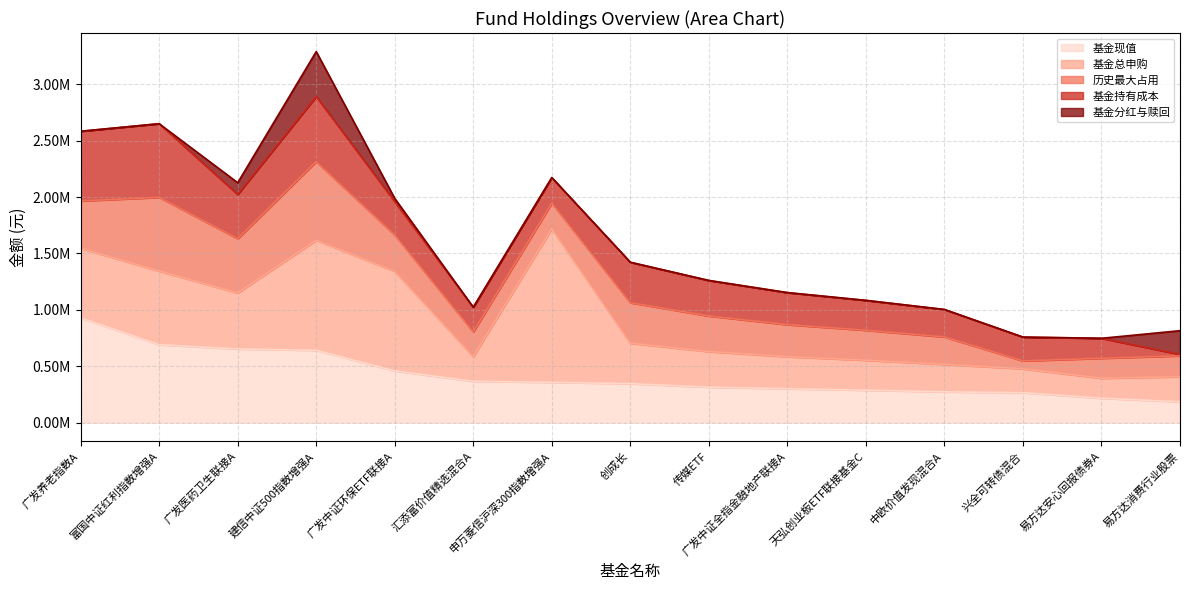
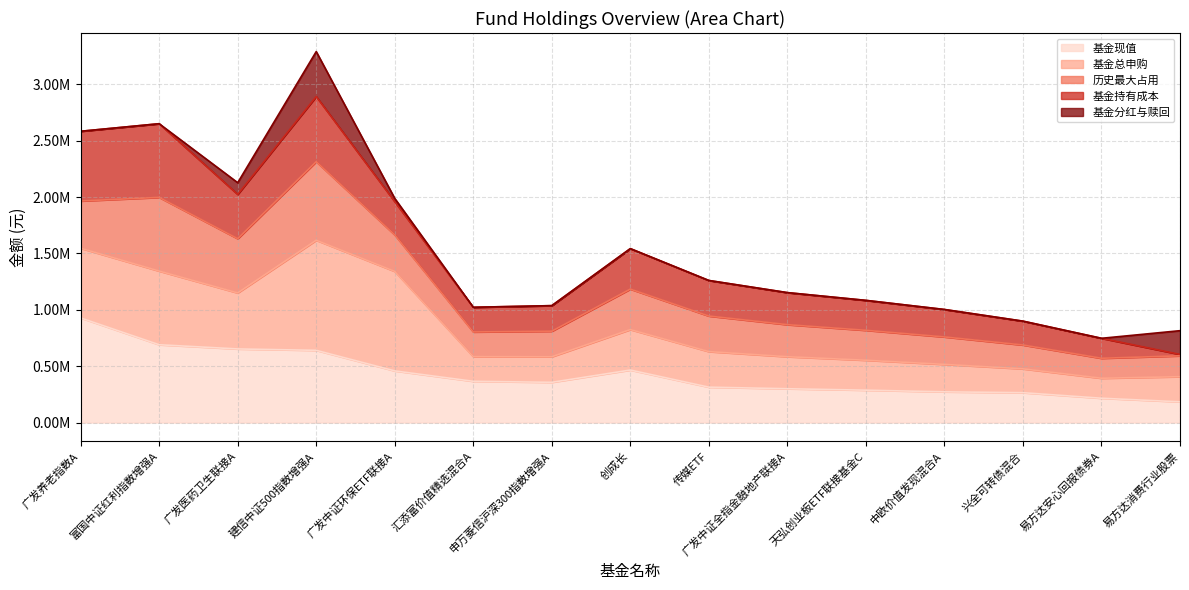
  {
    "基金现值": {
      "广发养老指数A": 930000,
      "富国中证红利指数增强A": 690000,
      "广发医药卫生联接A": 650000,
      "建信中证500指数增强A": 640000,
      "广发中证环保ETF联接A": 460000,
      "汇添富价值精选混合A": 370000,
      "申万菱信沪深300指数增强A": 360000,
-     "创成长": 340000,
+     "创成长": 470000,
      "传媒ETF": 310000,
      "广发中证全指金融地产联接A": 300000,
      "天弘创业板ETF联接基金C": 290000,
      "中欧价值发现混合A": 270000,
      "兴全可转债混合": 260000,
      "易方达安心回报债券A": 220000,
      "易方达消费行业股票": 180000
    },
    "基金总申购": {
      "广发养老指数A": 620000,
      "富国中证红利指数增强A": 650000,
      "广发医药卫生联接A": 500000,
      "建信中证500指数增强A": 980000,
      "广发中证环保ETF联接A": 880000,
      "汇添富价值精选混合A": 220000,
-     "申万菱信沪深300指数增强A": 1360000,
+     "申万菱信沪深300指数增强A": 230000,
      "创成长": 360000,
      "传媒ETF": 320000,
      "广发中证全指金融地产联接A": 280000,
      "天弘创业板ETF联接基金C": 270000,
      "中欧价值发现混合A": 240000,
      "兴全可转债混合": 210000,
      "易方达安心回报债券A": 180000,
      "易方达消费行业股票": 220000
    },
    "历史最大占用": {
      "广发养老指数A": 420000,
      "富国中证红利指数增强A": 650000,
      "广发医药卫生联接A": 480000,
      "建信中证500指数增强A": 700000,
      "广发中证环保ETF联接A": 320000,
      "汇添富价值精选混合A": 220000,
      "申万菱信沪深300指数增强A": 230000,
      "创成长": 360000,
      "传媒ETF": 320000,
      "广发中证全指金融地产联接A": 280000,
      "天弘创业板ETF联接基金C": 270000,
      "中欧价值发现混合A": 240000,
-     "兴全可转债混合": 70000,
+     "兴全可转债混合": 210000,
      "易方达安心回报债券A": 180000
    },
    "基金持有成本": {
      "广发医药卫生联接A": 390000,
      "建信中证500指数增强A": 580000,
      "广发中证环保ETF联接A": 290000
    },
    "基金分红与赎回": {
      "广发医药卫生联接A": 100000,
      "建信中证500指数增强A": 400000,
      "广发中证环保ETF联接A": 30000,
      "易方达消费行业股票": 210000
    }
  }
